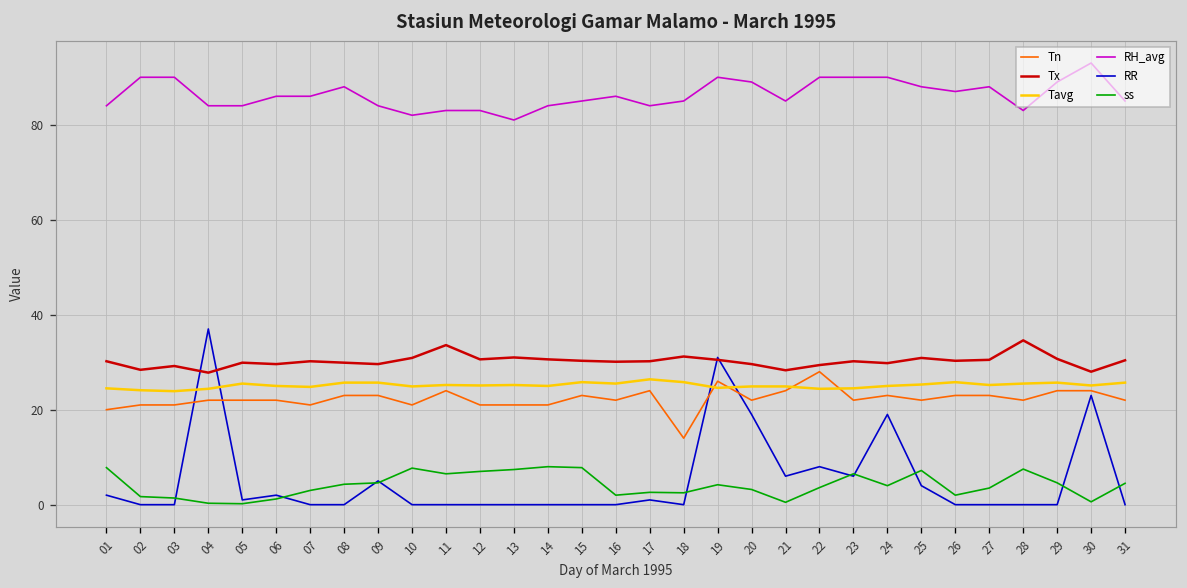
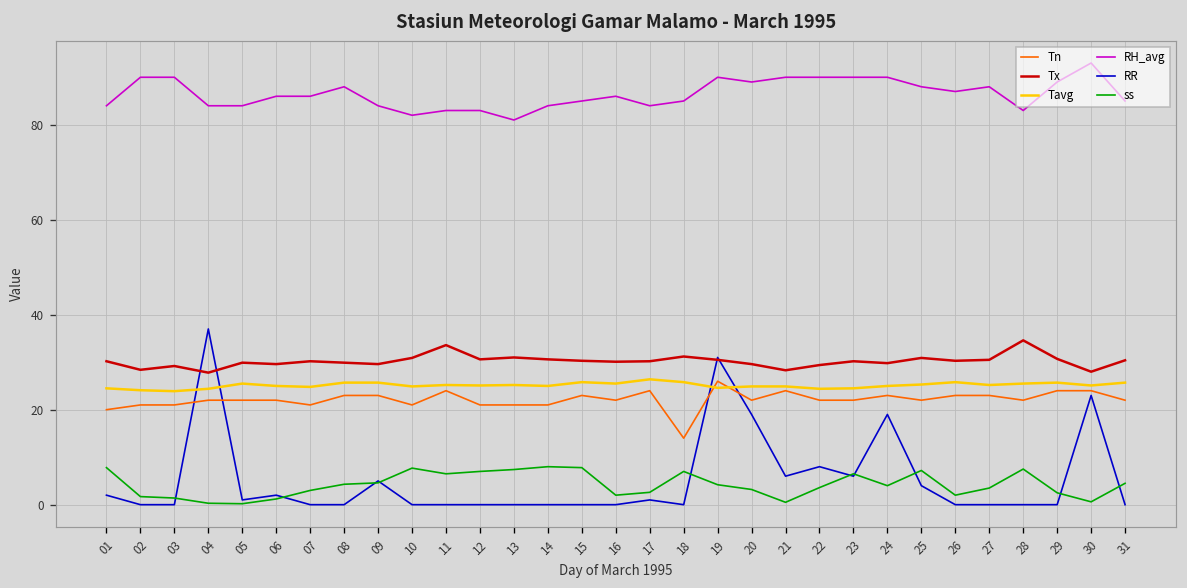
  {
    "Tn": {
      "01": 20,
      "02": 21,
      "03": 21,
      "04": 22,
      "05": 22,
      "06": 22,
      "07": 21,
      "08": 23,
      "09": 23,
      "10": 21,
      "11": 24,
      "12": 21,
      "13": 21,
      "14": 21,
      "15": 23,
      "16": 22,
      "17": 24,
      "18": 14,
      "19": 26,
      "20": 22,
      "21": 24,
-     "22": 28,
+     "22": 22,
      "23": 22,
      "24": 23,
      "25": 22,
      "26": 23,
      "27": 23,
      "28": 22,
      "29": 24,
      "30": 24,
      "31": 22
    },
    "Tx": {
      "01": 30,
      "02": 28,
      "03": 29,
      "04": 28,
      "05": 30,
      "06": 30,
      "07": 30,
      "08": 30,
      "09": 30,
      "10": 31,
      "11": 34,
      "12": 31,
      "13": 31,
      "14": 31,
      "15": 30,
      "16": 30,
      "17": 30,
      "18": 31,
      "20": 30,
      "21": 28,
      "22": 29,
      "23": 30,
      "24": 30,
      "25": 31,
      "26": 30,
      "27": 31,
      "28": 35,
      "29": 31,
      "30": 28,
      "31": 30
    },
    "Tavg": {
      "01": 25,
      "02": 24,
      "03": 24,
      "04": 24,
      "05": 26,
      "06": 25,
      "07": 25,
      "08": 26,
      "09": 26,
      "10": 25,
      "11": 25,
      "12": 25,
      "13": 25,
      "14": 25,
      "15": 26,
      "16": 26,
      "17": 26,
      "18": 26,
      "19": 25,
      "20": 25,
      "21": 25,
      "22": 24,
      "23": 25,
      "24": 25,
      "25": 25,
      "26": 26,
      "27": 25,
      "28": 26,
      "29": 26,
      "30": 25,
      "31": 26
    },
    "RH_avg": {
      "01": 84,
      "02": 90,
      "03": 90,
      "04": 84,
      "05": 84,
      "06": 86,
      "07": 86,
      "08": 88,
      "09": 84,
      "10": 82,
      "11": 83,
      "12": 83,
      "13": 81,
      "14": 84,
      "15": 85,
      "16": 86,
      "17": 84,
      "18": 85,
      "19": 90,
      "20": 89,
-     "21": 85,
+     "21": 90,
      "22": 90,
      "23": 90,
      "24": 90,
      "25": 88,
      "26": 87,
      "27": 88,
      "28": 83
    },
    "RR": {
      "01": 2,
      "02": 0,
      "03": 0,
      "04": 37,
      "05": 1,
      "06": 2,
      "07": 0,
      "08": 0,
      "10": 0,
      "11": 0,
      "12": 0,
      "13": 0,
      "14": 0,
      "15": 0,
      "16": 0,
      "17": 1,
      "18": 0,
      "20": 19,
      "21": 6,
      "22": 8,
      "24": 19,
      "25": 4,
      "26": 0,
      "27": 0,
      "28": 0,
      "29": 0,
      "30": 23,
      "31": 0
    },
    "ss": {
      "01": 8,
      "02": 2,
      "03": 1,
      "04": 0,
      "05": 0,
      "06": 1,
      "07": 3,
      "08": 4,
      "10": 8,
      "11": 7,
      "12": 7,
      "13": 7,
      "14": 8,
      "15": 8,
      "16": 2,
      "17": 3,
-     "18": 3,
+     "18": 7,
      "19": 4,
      "20": 3,
      "21": 1,
      "22": 4,
      "24": 4,
      "25": 7,
      "26": 2,
      "27": 4,
      "28": 8,
-     "29": 5,
+     "29": 3,
      "30": 1,
      "31": 5
    }
  }
